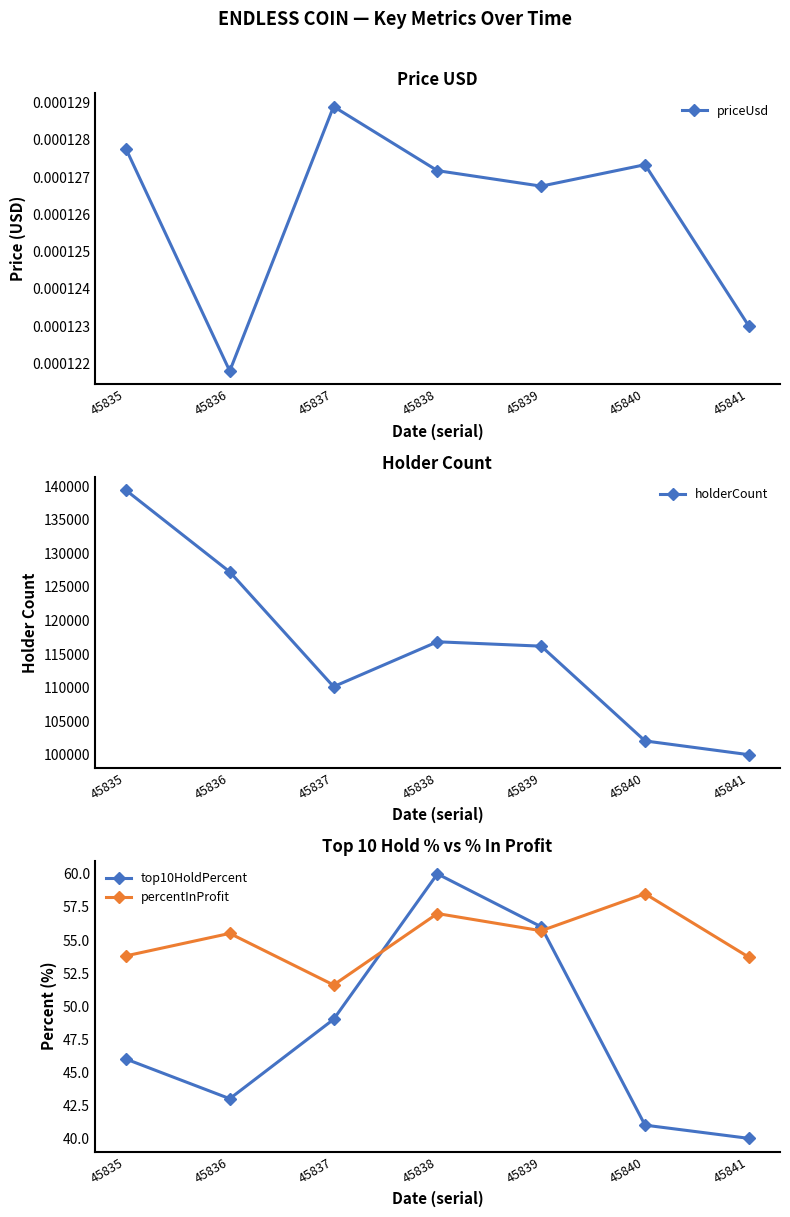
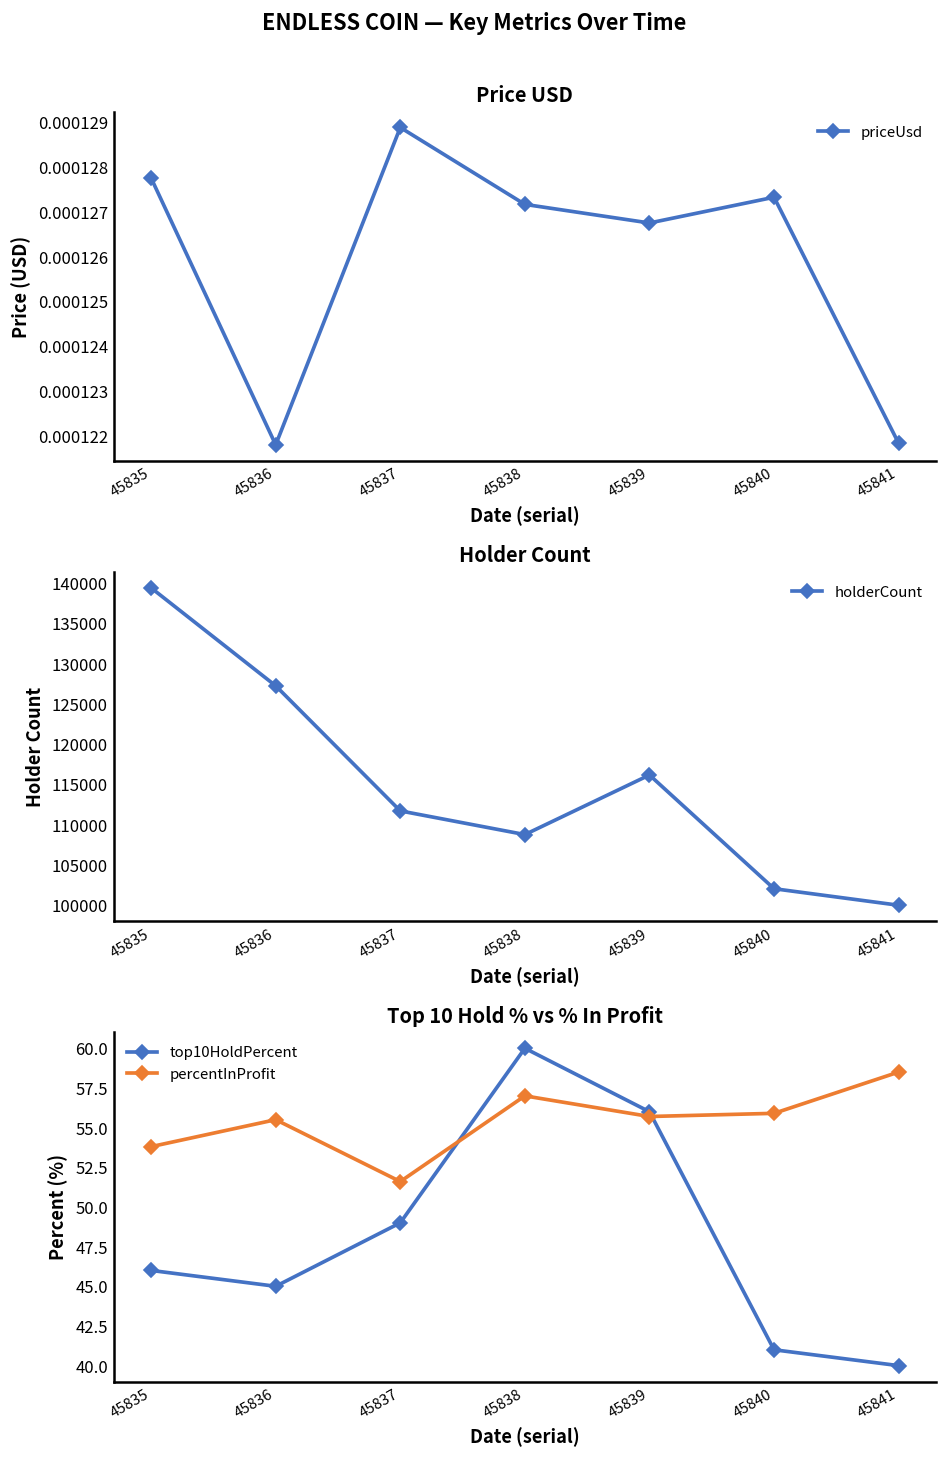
  {
    "Price USD": {
      "45835": 0.0001278,
      "45836": 0.0001218,
      "45837": 0.0001289,
      "45838": 0.0001272,
      "45839": 0.0001268,
      "45840": 0.0001273,
-     "45841": 0.0001230
+     "45841": 0.0001218
    },
    "Holder Count": {
      "45835": 139000,
      "45836": 127000,
-     "45837": 110000,
-     "45838": 117000,
+     "45837": 112000,
+     "45838": 109000,
      "45839": 116000,
      "45840": 102000,
      "45841": 100000
    },
    "Top 10 Hold % vs % In Profit": {
      "top10HoldPercent": {
        "45835": 46,
-       "45836": 43,
+       "45836": 45,
        "45837": 49,
        "45838": 60,
        "45839": 56,
        "45840": 41,
        "45841": 40
      },
      "percentInProfit": {
        "45835": 53.8,
        "45836": 55.5,
        "45837": 51.6,
        "45838": 57.0,
        "45839": 55.7,
-       "45840": 58.5,
-       "45841": 53.7
+       "45840": 55.9,
+       "45841": 58.5
      }
    }
  }
